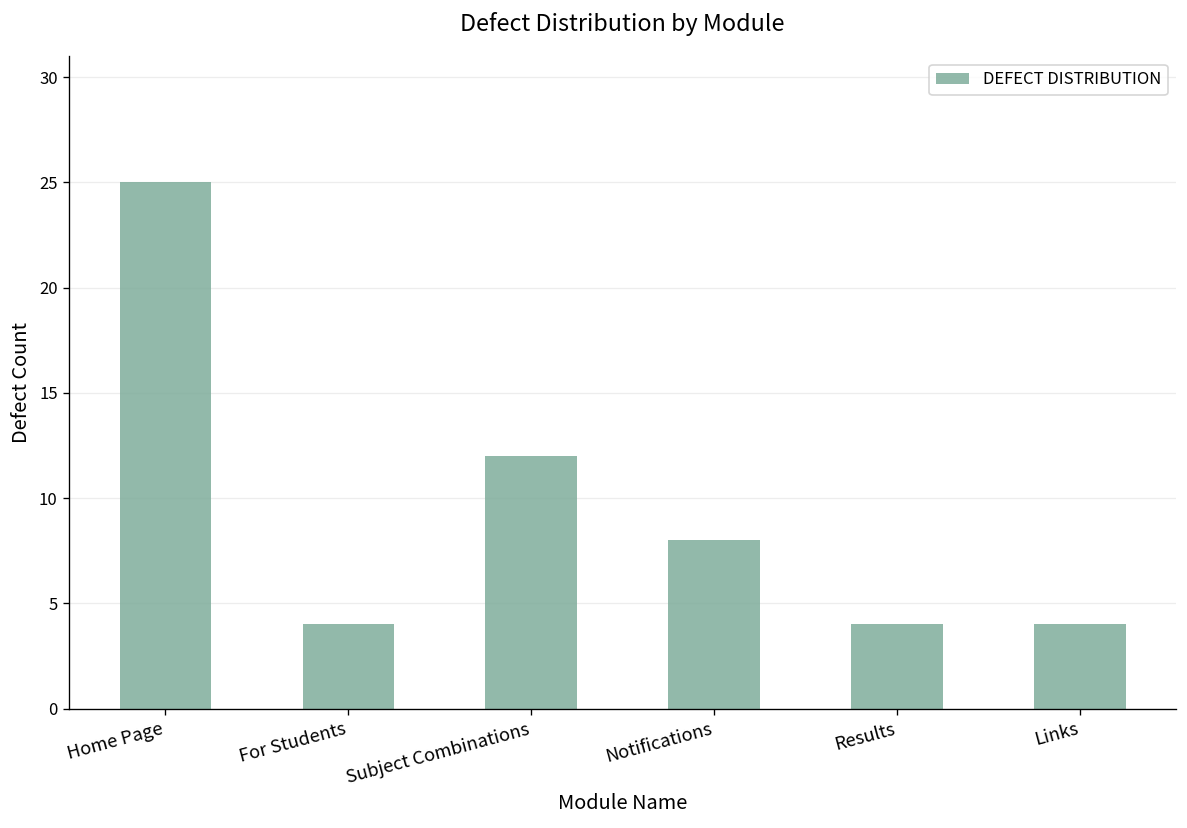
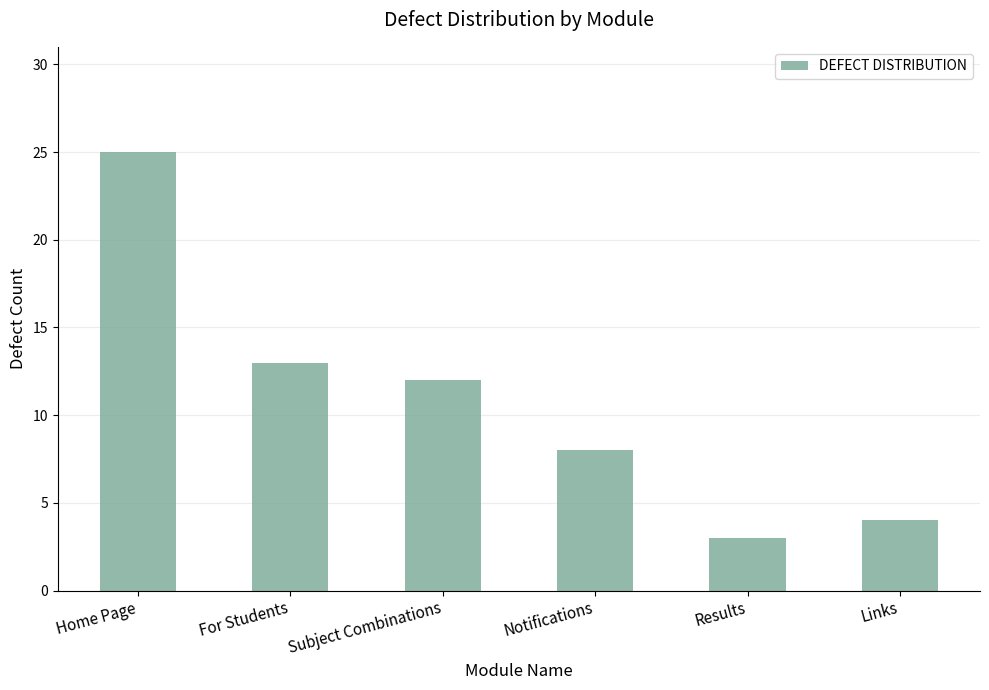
  {
    "Home Page": 25,
-   "For Students": 4,
+   "For Students": 13,
    "Subject Combinations": 12,
    "Notifications": 8,
-   "Results": 4,
+   "Results": 3,
    "Links": 4
  }
